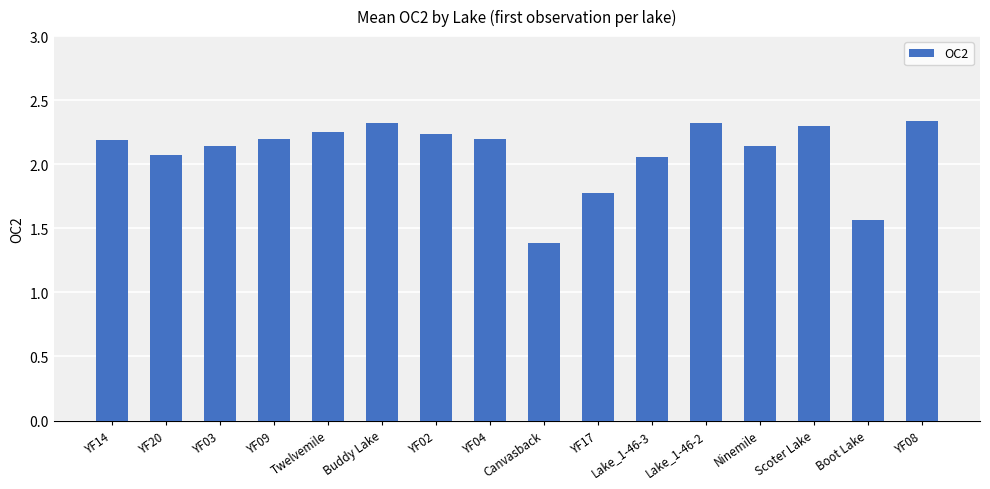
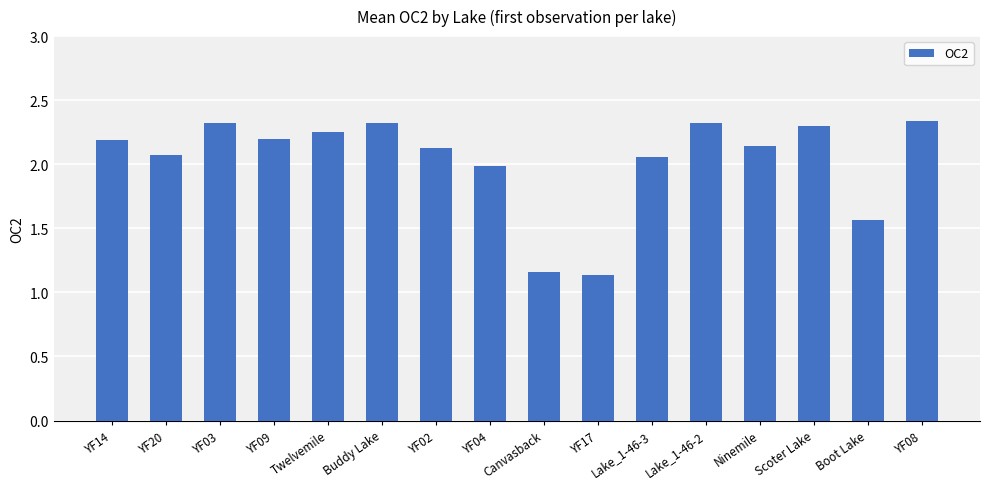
  {
    "YF14": 2.19,
    "YF20": 2.07,
-   "YF03": 2.15,
+   "YF03": 2.32,
    "YF09": 2.20,
    "Twelvemile": 2.25,
    "Buddy Lake": 2.33,
-   "YF02": 2.24,
-   "YF04": 2.20,
-   "Canvasback": 1.39,
-   "YF17": 1.77,
+   "YF02": 2.13,
+   "YF04": 1.99,
+   "Canvasback": 1.16,
+   "YF17": 1.14,
    "Lake_1-46-3": 2.06,
    "Lake_1-46-2": 2.32,
    "Ninemile": 2.14,
    "Scoter Lake": 2.30,
    "Boot Lake": 1.57,
    "YF08": 2.34
  }
